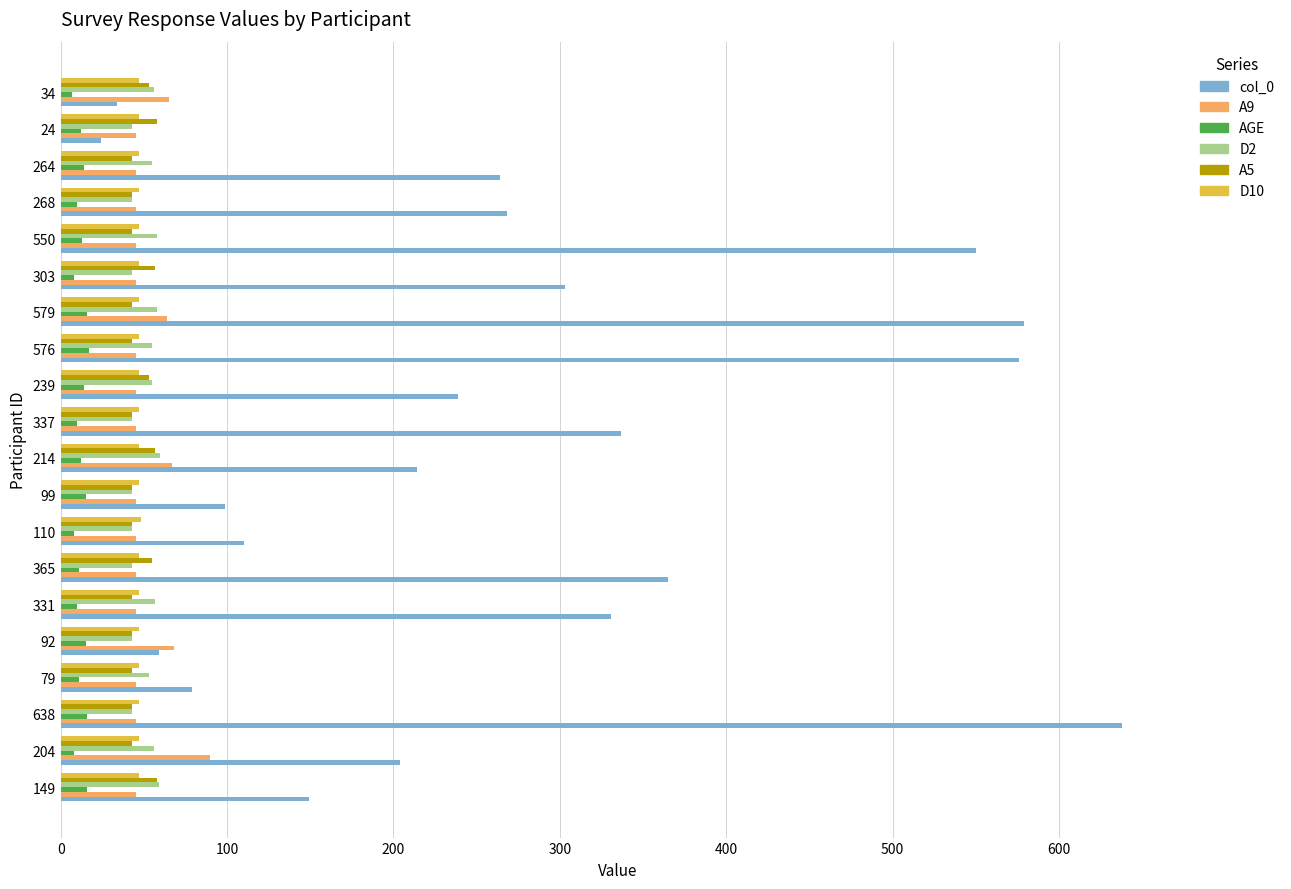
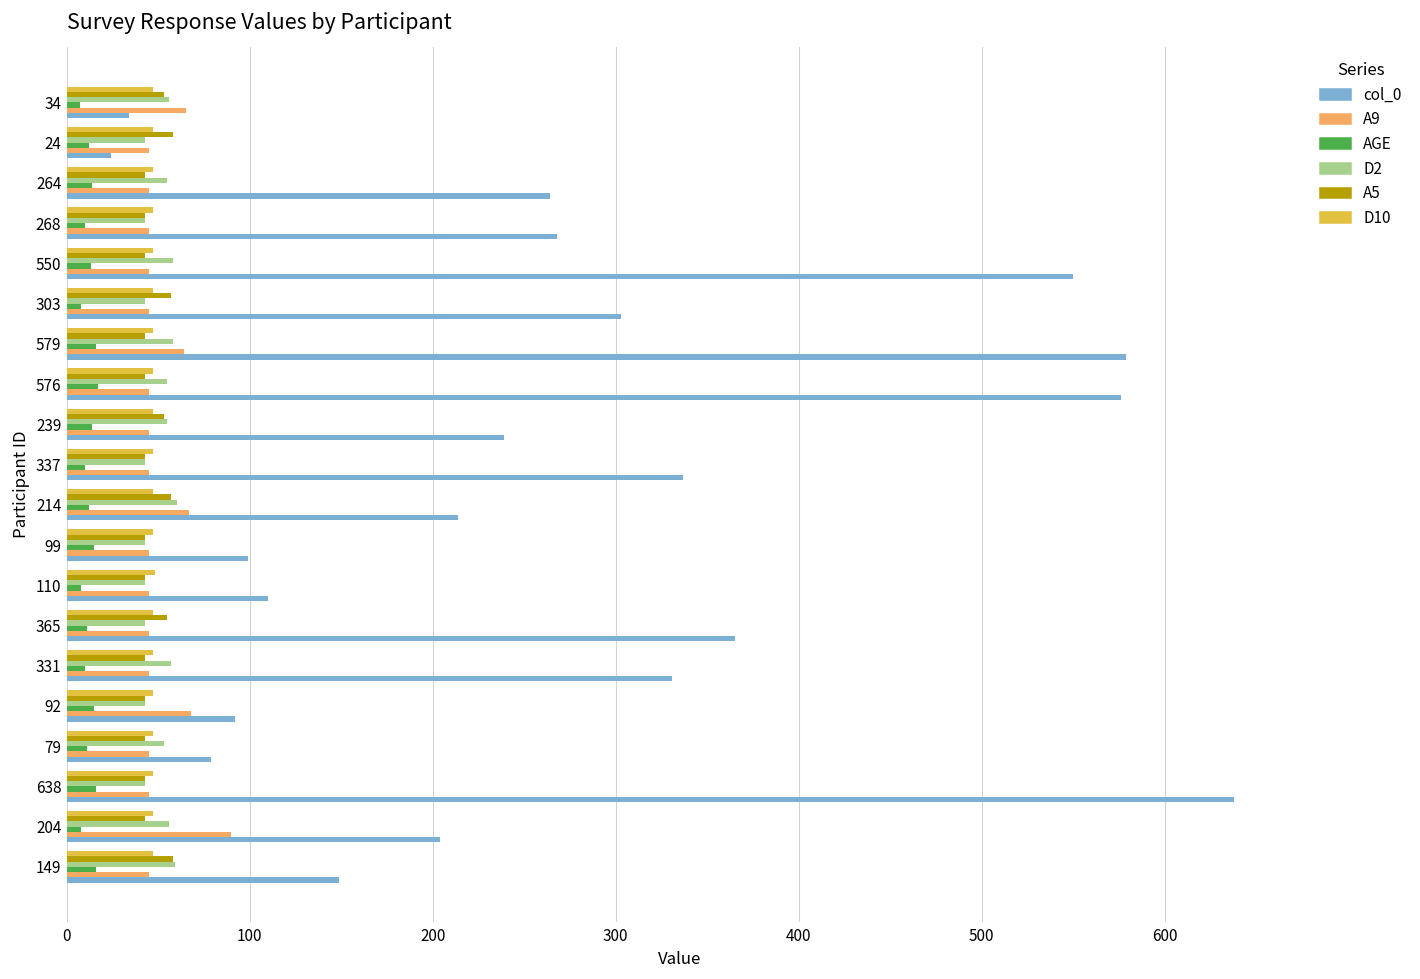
  {
    "col_0": {
      "34": 34,
      "24": 24,
      "264": 264,
      "268": 268,
      "550": 550,
      "303": 303,
      "579": 579,
      "576": 576,
      "239": 239,
      "337": 337,
      "214": 214,
      "99": 99,
      "110": 110,
      "365": 365,
      "331": 331,
-     "92": 59,
+     "92": 92,
      "79": 79,
      "638": 638,
      "204": 204,
      "149": 149
    },
    "AGE": {
      "34": 7,
      "24": 12,
      "264": 14,
      "268": 10,
      "550": 13,
      "303": 8,
      "579": 16,
      "576": 17,
      "239": 14,
      "337": 10,
      "214": 12,
      "99": 15,
      "110": 8,
      "365": 11,
      "331": 10,
      "92": 15,
      "79": 11,
      "638": 16,
      "204": 8,
      "149": 16
    },
    "D2": {
      "34": 56,
      "24": 43,
      "264": 55,
      "268": 43,
      "550": 58,
      "303": 43,
      "579": 58,
      "576": 55,
      "239": 55,
      "337": 43,
      "214": 60,
      "99": 43,
      "110": 43,
      "365": 43,
      "331": 57,
      "92": 43,
      "79": 53,
      "638": 43,
      "204": 56,
      "149": 59
    },
    "A5": {
      "34": 53,
      "24": 58,
      "264": 43,
      "268": 43,
      "550": 43,
      "303": 57,
      "579": 43,
      "576": 43,
      "239": 53,
      "337": 43,
      "214": 57,
      "99": 43,
      "110": 43,
      "365": 55,
      "331": 43,
      "92": 43,
      "79": 43,
      "638": 43,
      "204": 43,
      "149": 58
    }
  }
